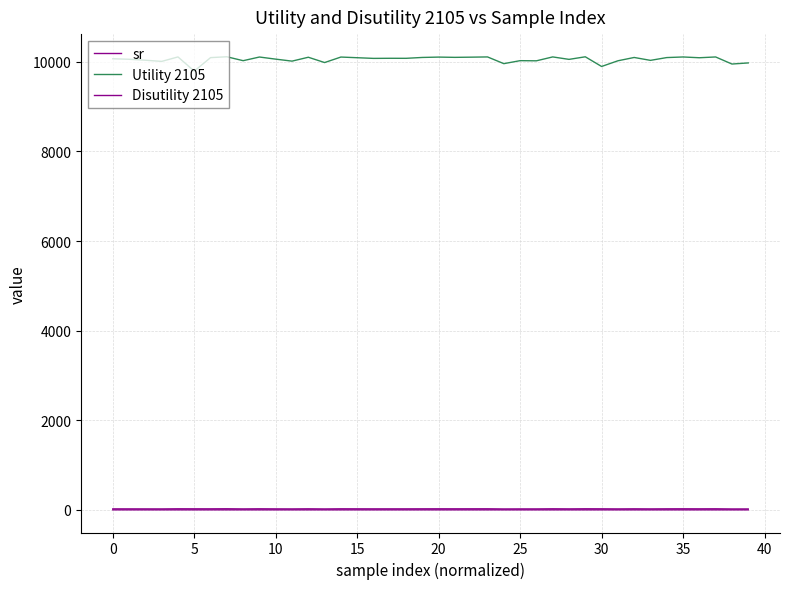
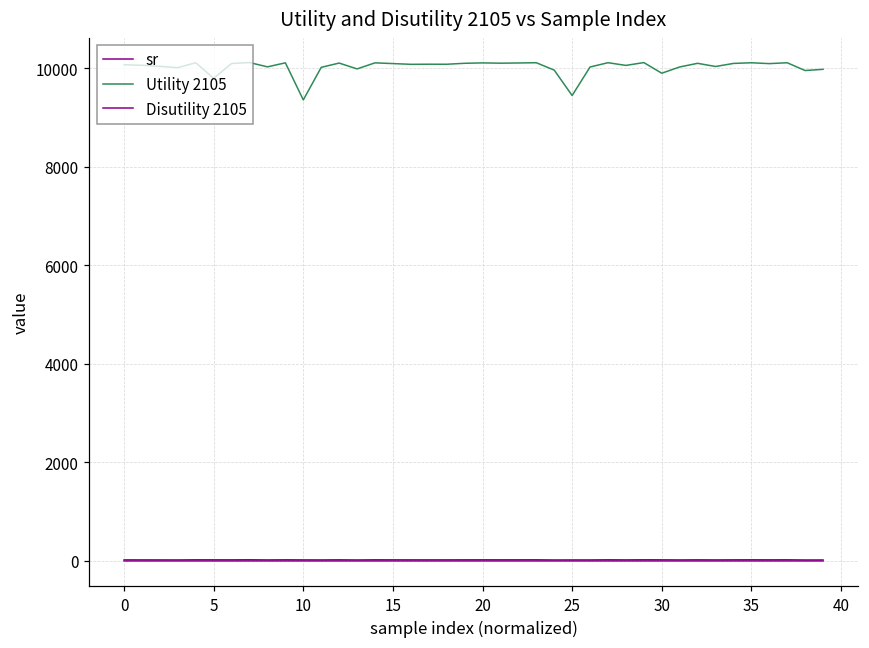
  {
    "Utility 2105": {
-     "10": 10100,
+     "10": 9400,
      "15": 10100,
      "20": 10100,
-     "25": 10000,
+     "25": 9400,
      "30": 9900,
      "35": 10100
    }
  }
